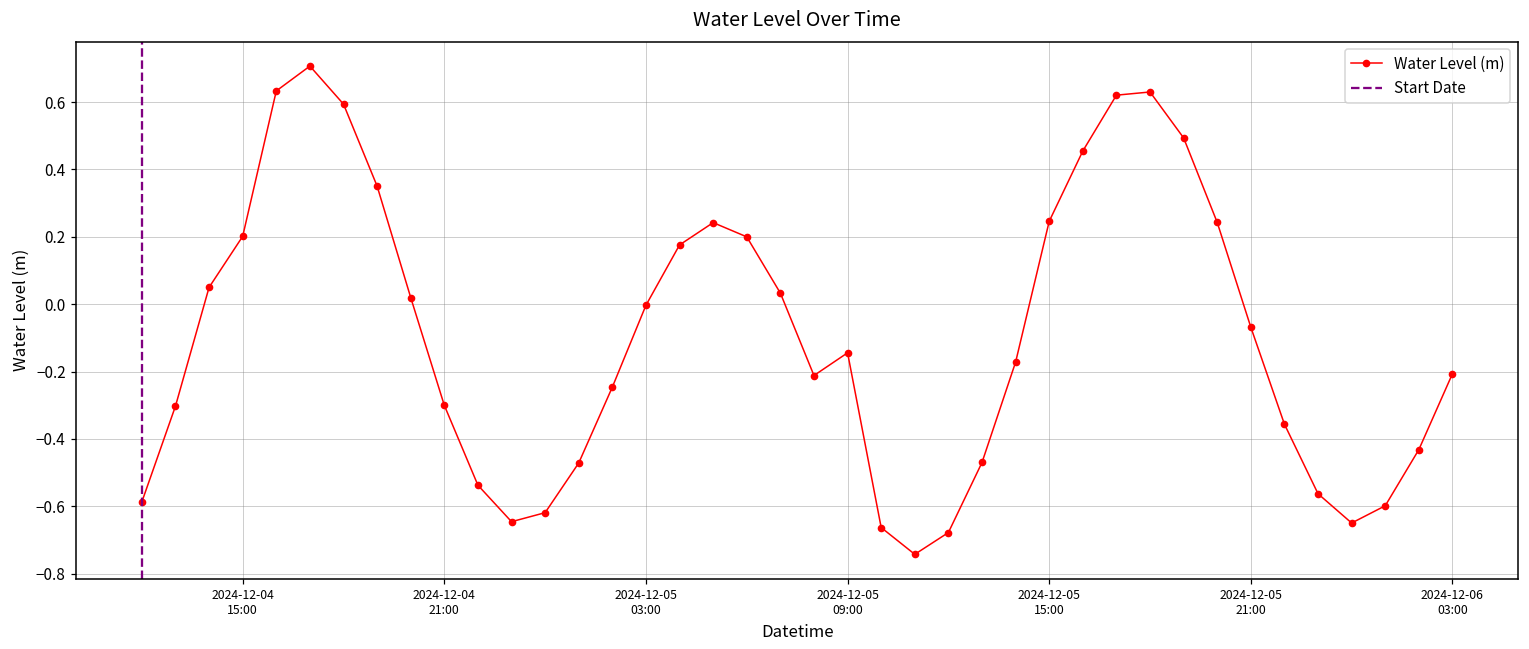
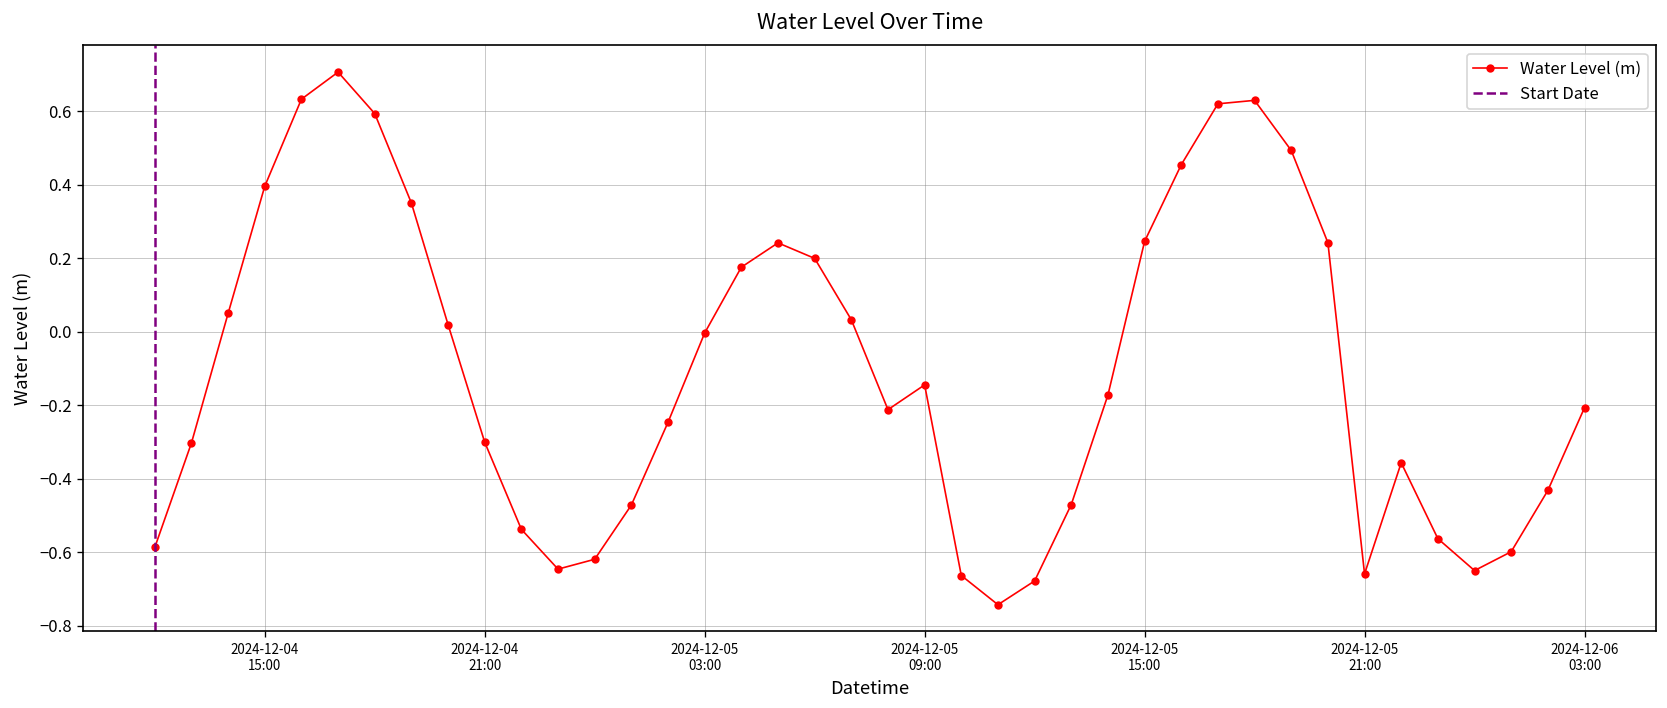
  {
-   "2024-12-04 15:00": 0.20,
+   "2024-12-04 15:00": 0.40,
    "2024-12-04 21:00": -0.30,
    "2024-12-05 03:00": 0.00,
    "2024-12-05 09:00": -0.14,
    "2024-12-05 15:00": 0.25,
-   "2024-12-05 21:00": -0.07,
+   "2024-12-05 21:00": -0.66,
    "2024-12-06 03:00": -0.21
  }
